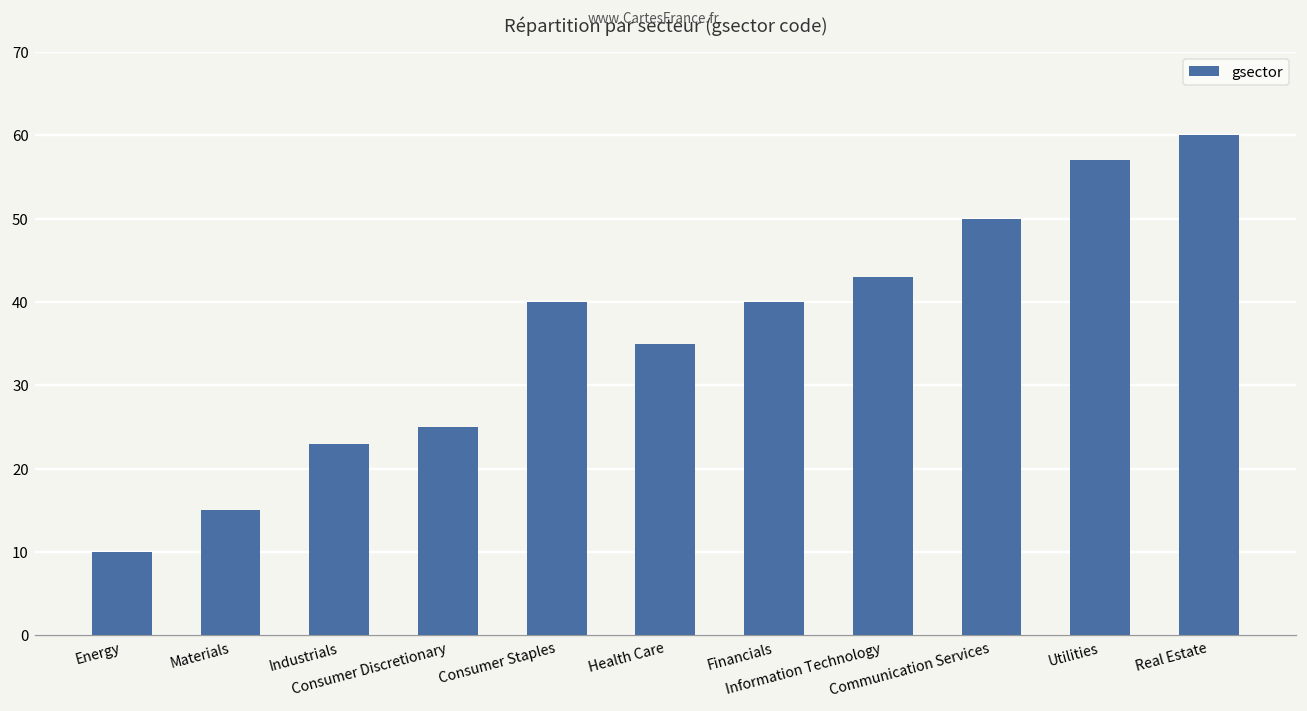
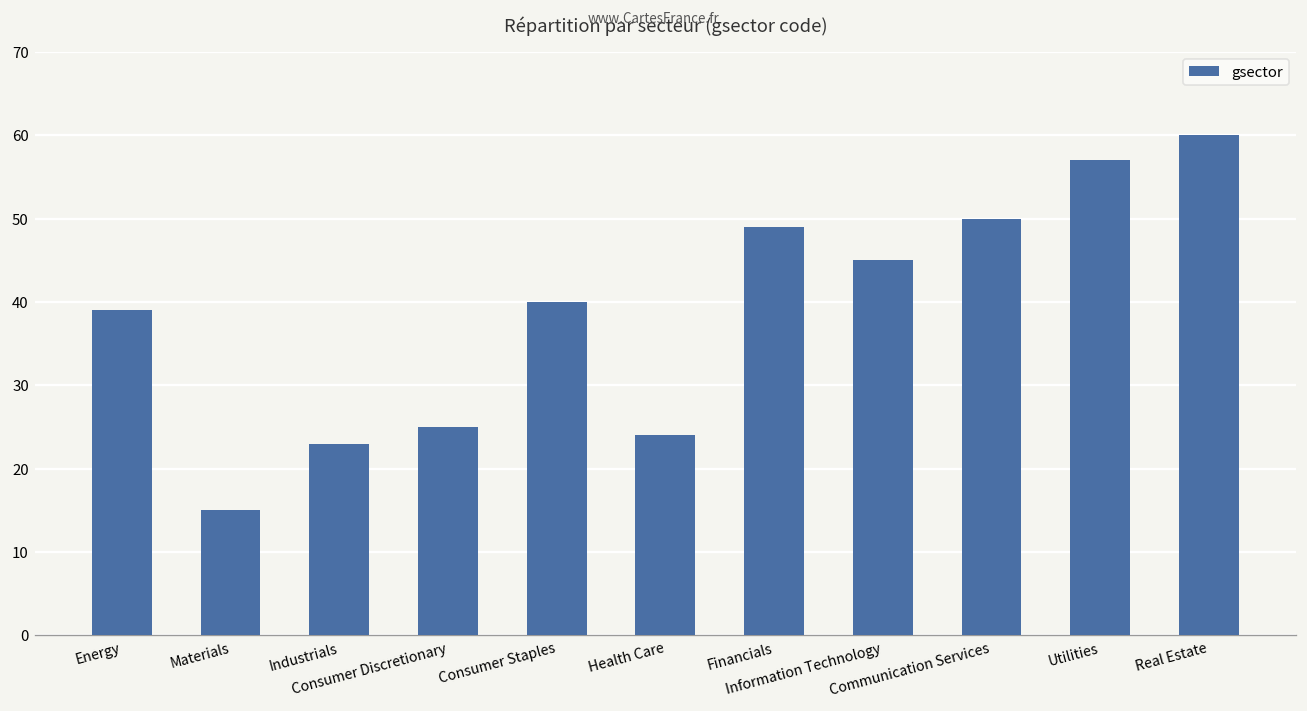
  {
-   "Energy": 10,
+   "Energy": 39,
    "Materials": 15,
    "Industrials": 23,
    "Consumer Discretionary": 25,
    "Consumer Staples": 40,
-   "Health Care": 35,
-   "Financials": 40,
-   "Information Technology": 43,
+   "Health Care": 24,
+   "Financials": 49,
+   "Information Technology": 45,
    "Communication Services": 50,
    "Utilities": 57,
    "Real Estate": 60
  }
